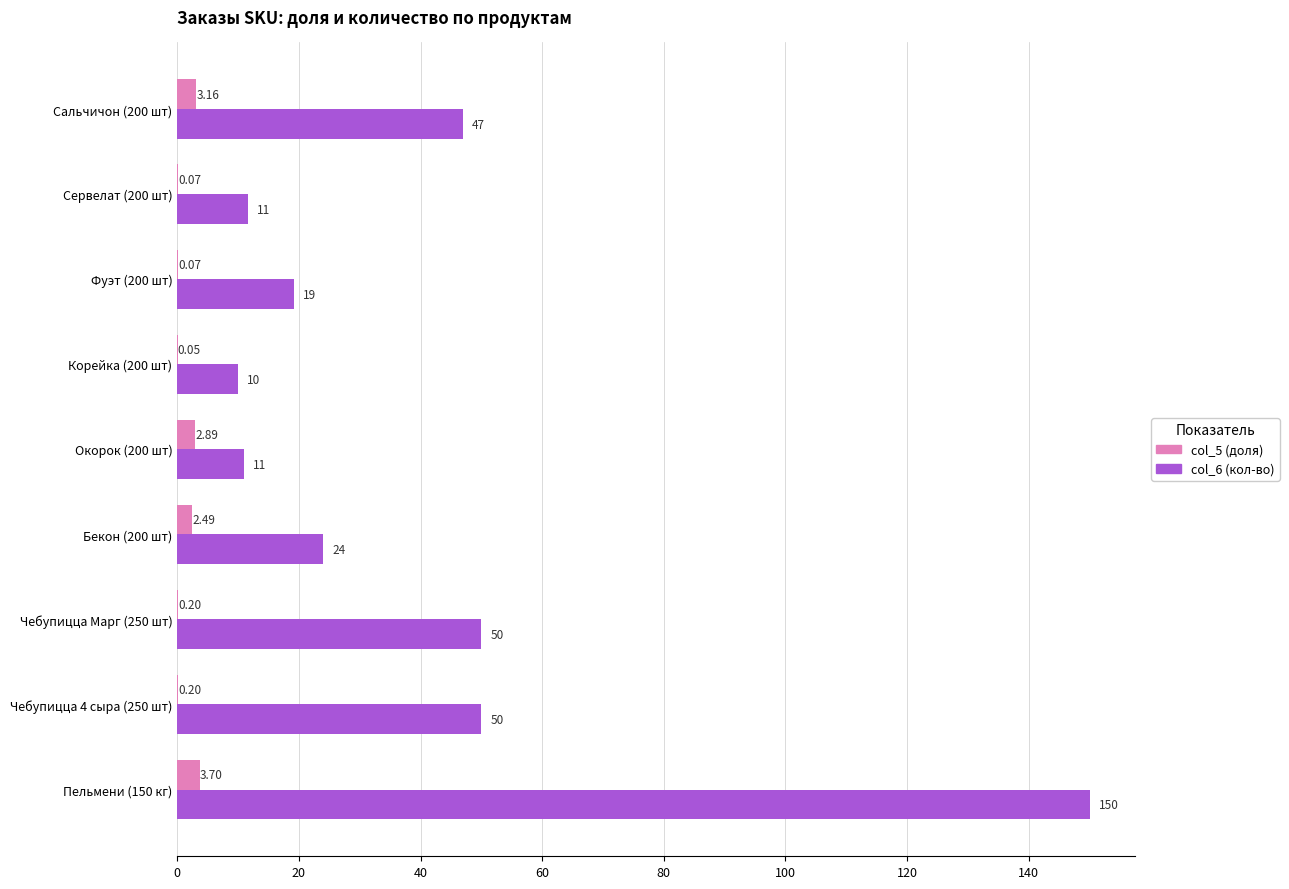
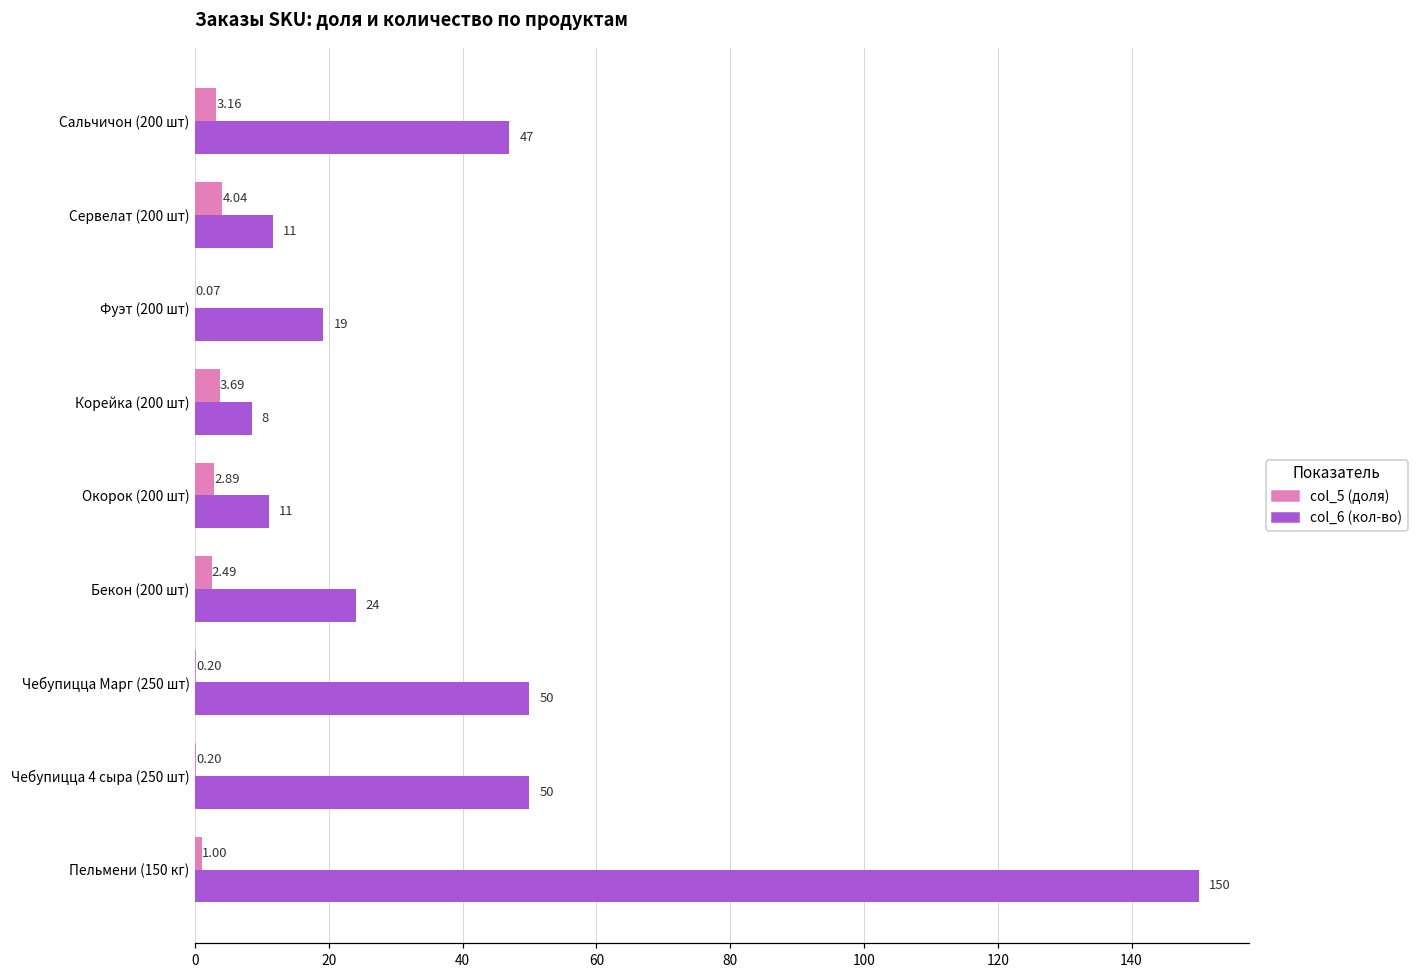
  {
    "col_5 (доля)": {
      "Сальчичон (200 шт)": 3.16,
-     "Сервелат (200 шт)": 0.07,
+     "Сервелат (200 шт)": 4.04,
      "Фуэт (200 шт)": 0.07,
-     "Корейка (200 шт)": 0.05,
+     "Корейка (200 шт)": 3.69,
      "Окорок (200 шт)": 2.89,
      "Бекон (200 шт)": 2.49,
      "Чебупицца Марг (250 шт)": 0.20,
      "Чебупицца 4 сыра (250 шт)": 0.20,
-     "Пельмени (150 кг)": 3.70
+     "Пельмени (150 кг)": 1.00
    },
    "col_6 (кол-во)": {
      "Сальчичон (200 шт)": 47,
      "Фуэт (200 шт)": 19,
-     "Корейка (200 шт)": 10,
+     "Корейка (200 шт)": 8,
      "Окорок (200 шт)": 11,
      "Бекон (200 шт)": 24,
      "Чебупицца Марг (250 шт)": 50,
      "Чебупицца 4 сыра (250 шт)": 50,
      "Пельмени (150 кг)": 150
    }
  }
